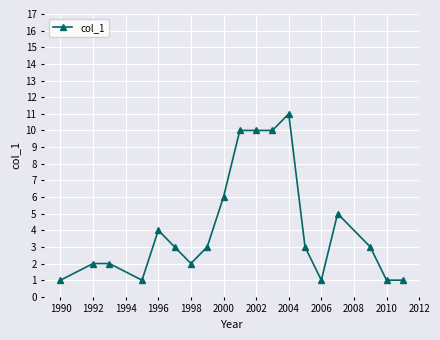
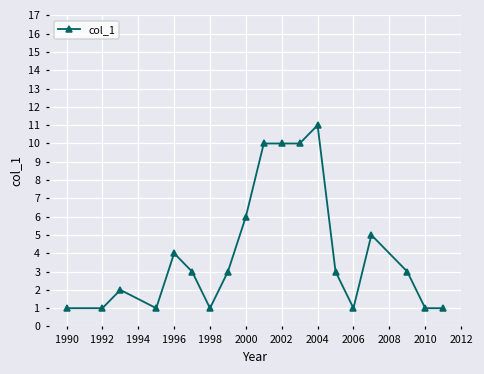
  {
    "1990": 1,
-   "1992": 2,
+   "1992": 1,
    "1996": 4,
-   "1998": 2,
+   "1998": 1,
    "2000": 6,
    "2002": 10,
    "2004": 11,
    "2006": 1,
    "2010": 1
  }
